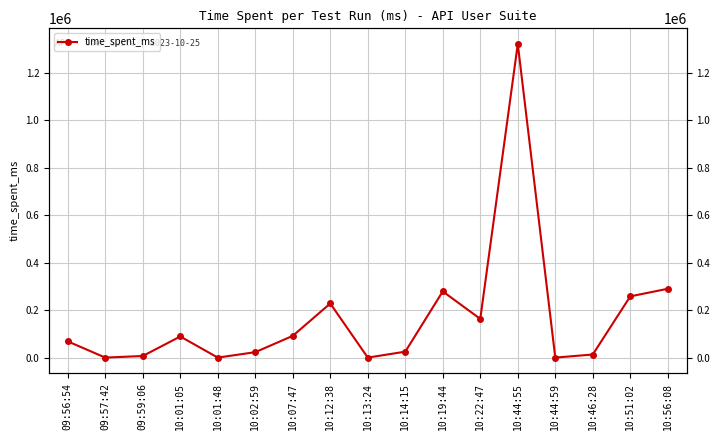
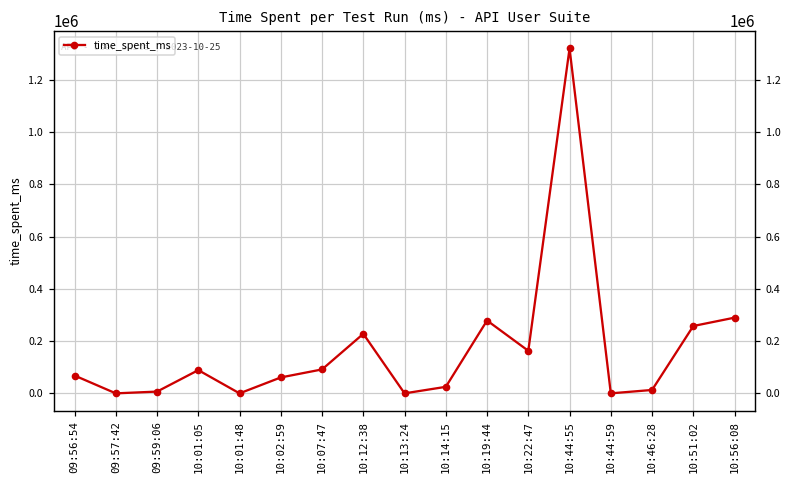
  {
    "09:56:54": 70000,
    "09:57:42": 0,
    "09:59:06": 10000,
    "10:01:05": 90000,
    "10:01:48": 0,
-   "10:02:59": 20000,
+   "10:02:59": 60000,
    "10:07:47": 90000,
    "10:12:38": 230000,
    "10:13:24": 0,
    "10:14:15": 30000,
    "10:19:44": 280000,
    "10:22:47": 160000,
    "10:44:55": 1320000,
    "10:44:59": 0,
    "10:46:28": 10000,
    "10:51:02": 260000,
    "10:56:08": 290000
  }
